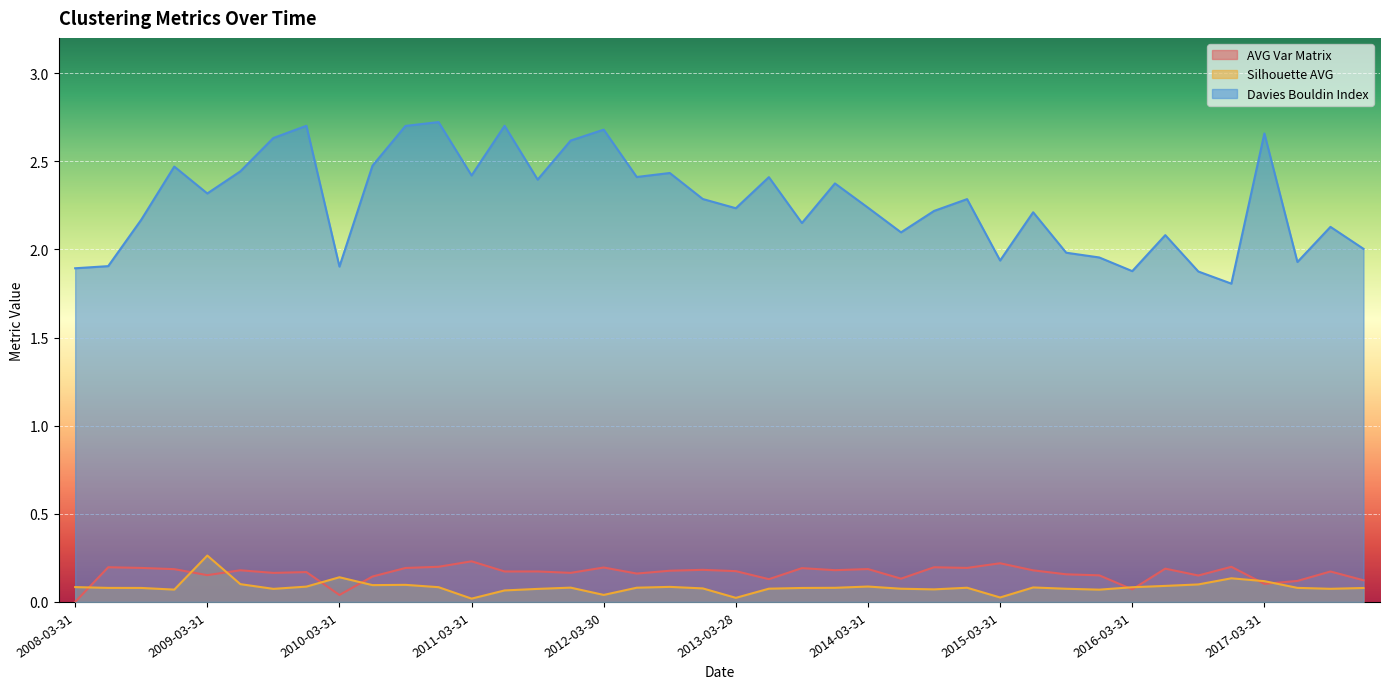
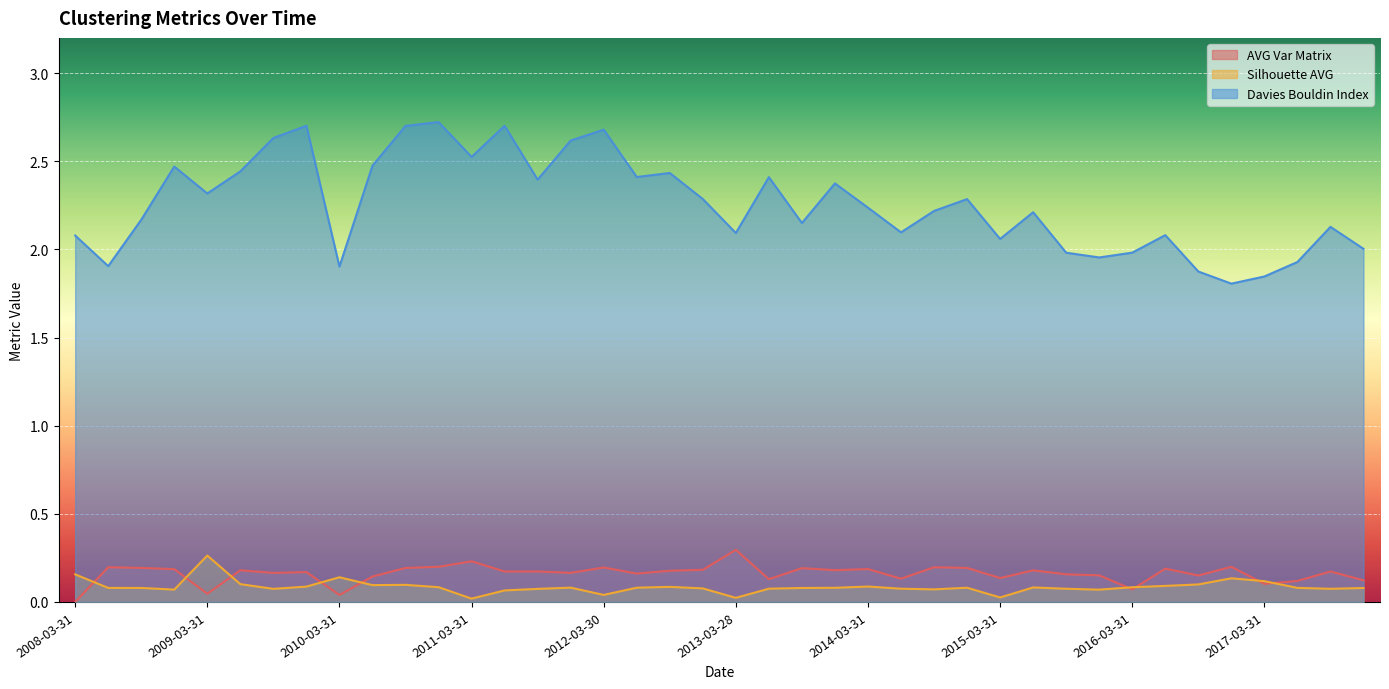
  {
    "AVG Var Matrix": {
      "2008-03-31": 0.00,
-     "2009-03-31": 0.15,
+     "2009-03-31": 0.05,
      "2010-03-31": 0.04,
      "2011-03-31": 0.23,
      "2012-03-30": 0.20,
-     "2013-03-28": 0.17,
+     "2013-03-28": 0.30,
      "2014-03-31": 0.19,
-     "2015-03-31": 0.22,
+     "2015-03-31": 0.14,
      "2017-03-31": 0.10
    },
    "Silhouette AVG": {
-     "2008-03-31": 0.08,
+     "2008-03-31": 0.16,
      "2009-03-31": 0.26,
      "2010-03-31": 0.14,
      "2011-03-31": 0.02,
      "2012-03-30": 0.04,
      "2013-03-28": 0.02,
      "2014-03-31": 0.09,
      "2015-03-31": 0.03,
      "2017-03-31": 0.12
    },
    "Davies Bouldin Index": {
-     "2008-03-31": 1.89,
+     "2008-03-31": 2.08,
      "2009-03-31": 2.32,
      "2010-03-31": 1.90,
-     "2011-03-31": 2.42,
+     "2011-03-31": 2.52,
      "2012-03-30": 2.68,
-     "2013-03-28": 2.23,
+     "2013-03-28": 2.09,
      "2014-03-31": 2.24,
-     "2015-03-31": 1.94,
-     "2016-03-31": 1.88,
-     "2017-03-31": 2.66
+     "2015-03-31": 2.06,
+     "2016-03-31": 1.98,
+     "2017-03-31": 1.85
    }
  }
